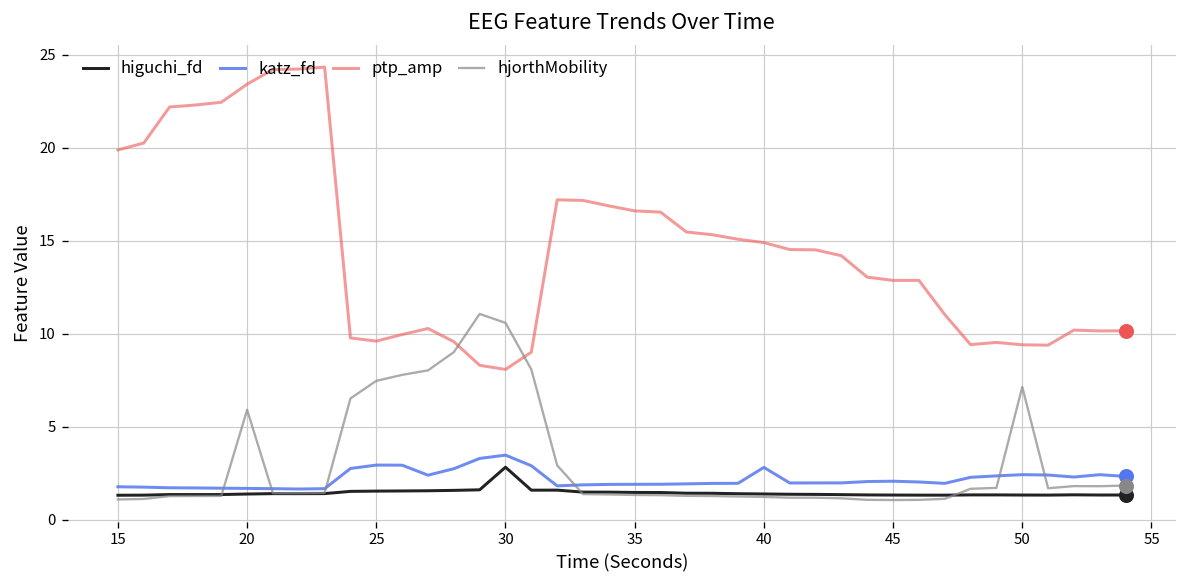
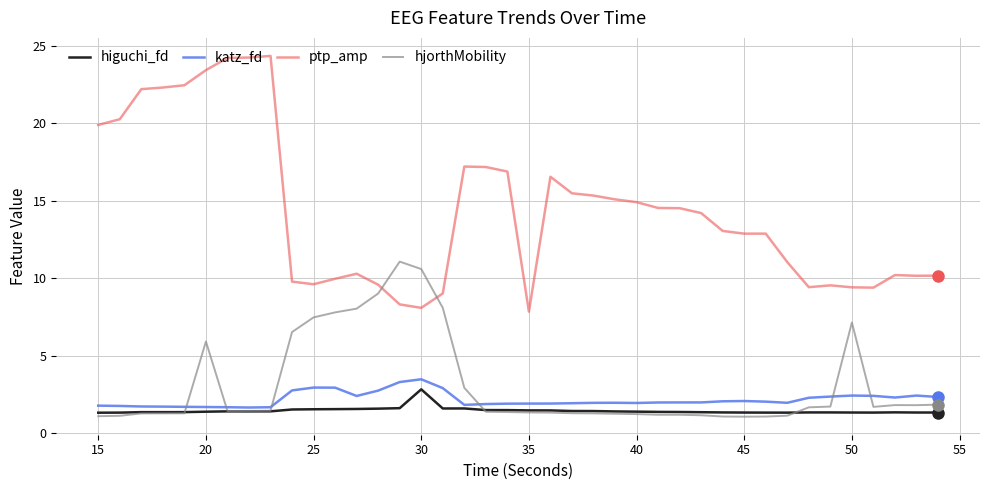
  {
    "higuchi_fd": {
      "15": 1.3,
      "20": 1.4,
      "25": 1.5,
      "30": 2.8,
      "45": 1.3,
      "50": 1.3
    },
    "katz_fd": {
      "15": 1.8,
      "20": 1.7,
      "25": 2.9,
      "30": 3.5,
      "35": 1.9,
-     "40": 2.8,
+     "40": 1.9,
      "45": 2.1,
      "50": 2.4
    },
    "ptp_amp": {
      "15": 19.9,
      "20": 23.4,
      "25": 9.6,
      "30": 8.1,
-     "35": 16.6,
+     "35": 7.8,
      "40": 14.9,
      "45": 12.9,
      "50": 9.4
    },
    "hjorthMobility": {
      "15": 1.1,
      "20": 5.9,
      "25": 7.5,
      "30": 10.6,
      "45": 1.1,
      "50": 7.1
    }
  }
